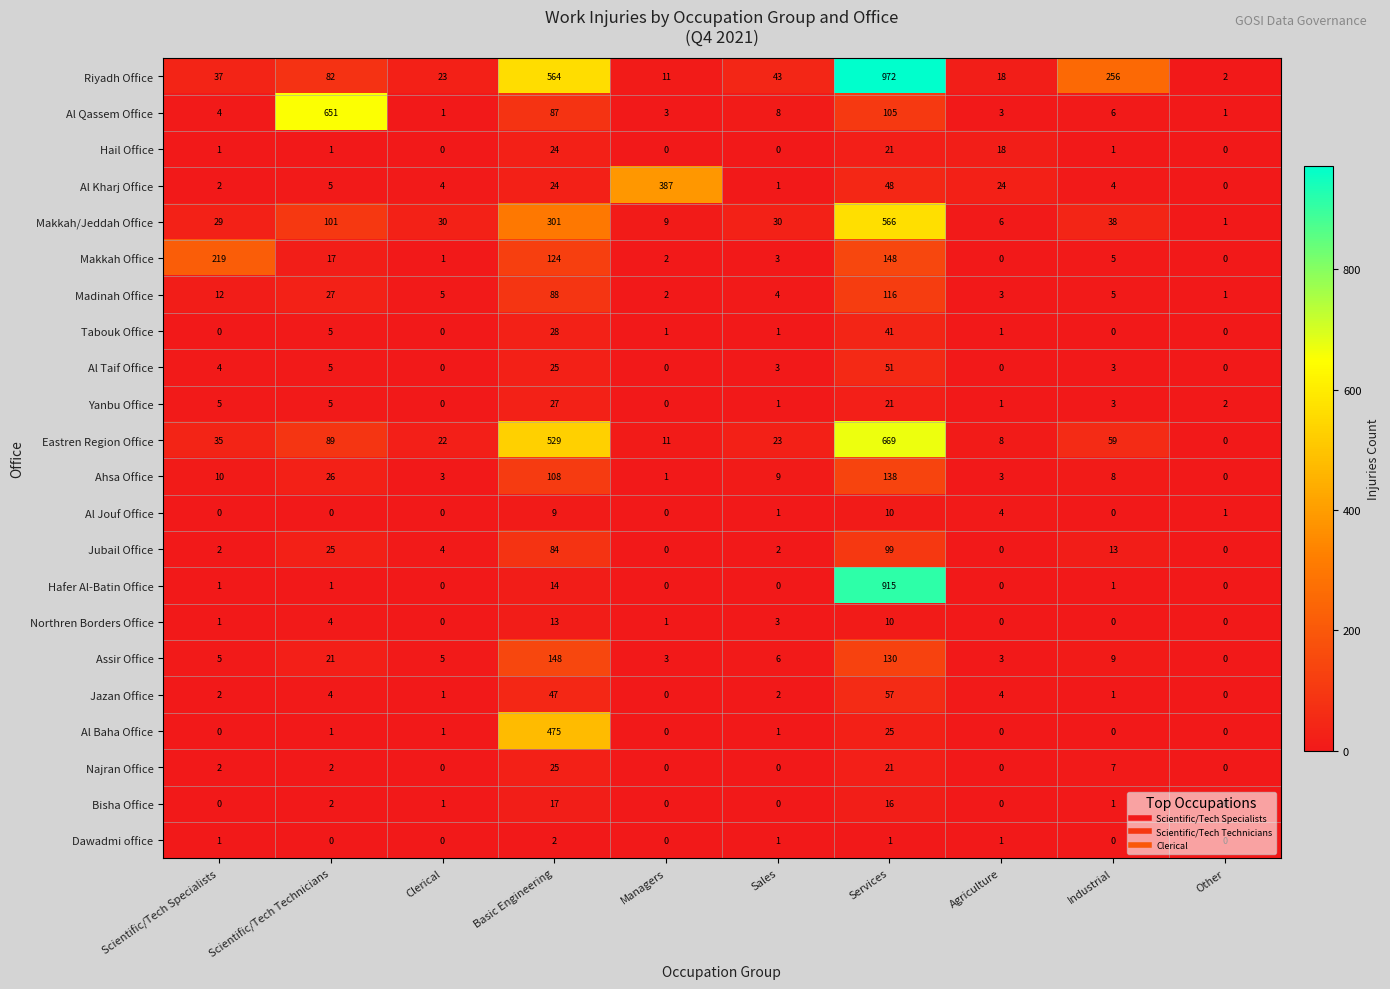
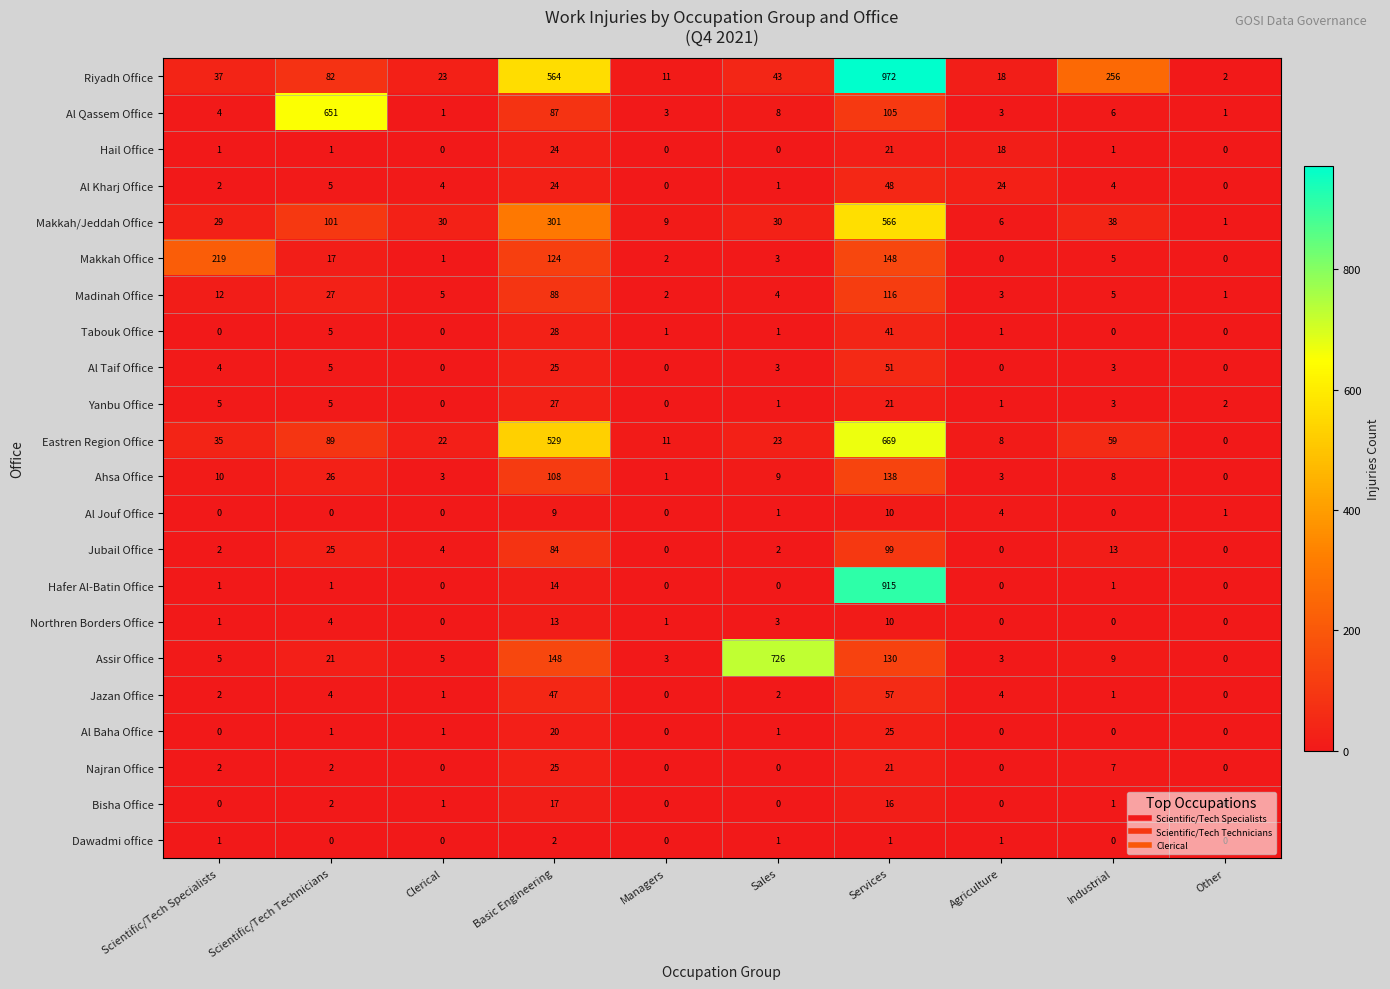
  {
    "Al Kharj Office": {
      "Scientific/Tech Specialists": 2,
      "Scientific/Tech Technicians": 5,
      "Clerical": 4,
      "Basic Engineering": 24,
-     "Managers": 387,
+     "Managers": 0,
      "Sales": 1,
      "Services": 48,
      "Agriculture": 24,
      "Industrial": 4,
      "Other": 0
    },
    "Assir Office": {
      "Scientific/Tech Specialists": 5,
      "Scientific/Tech Technicians": 21,
      "Clerical": 5,
      "Basic Engineering": 148,
      "Managers": 3,
-     "Sales": 6,
+     "Sales": 726,
      "Services": 130,
      "Agriculture": 3,
      "Industrial": 9,
      "Other": 0
    },
    "Al Baha Office": {
      "Scientific/Tech Specialists": 0,
      "Scientific/Tech Technicians": 1,
      "Clerical": 1,
-     "Basic Engineering": 475,
+     "Basic Engineering": 20,
      "Managers": 0,
      "Sales": 1,
      "Services": 25,
      "Agriculture": 0,
      "Industrial": 0,
      "Other": 0
    }
  }
